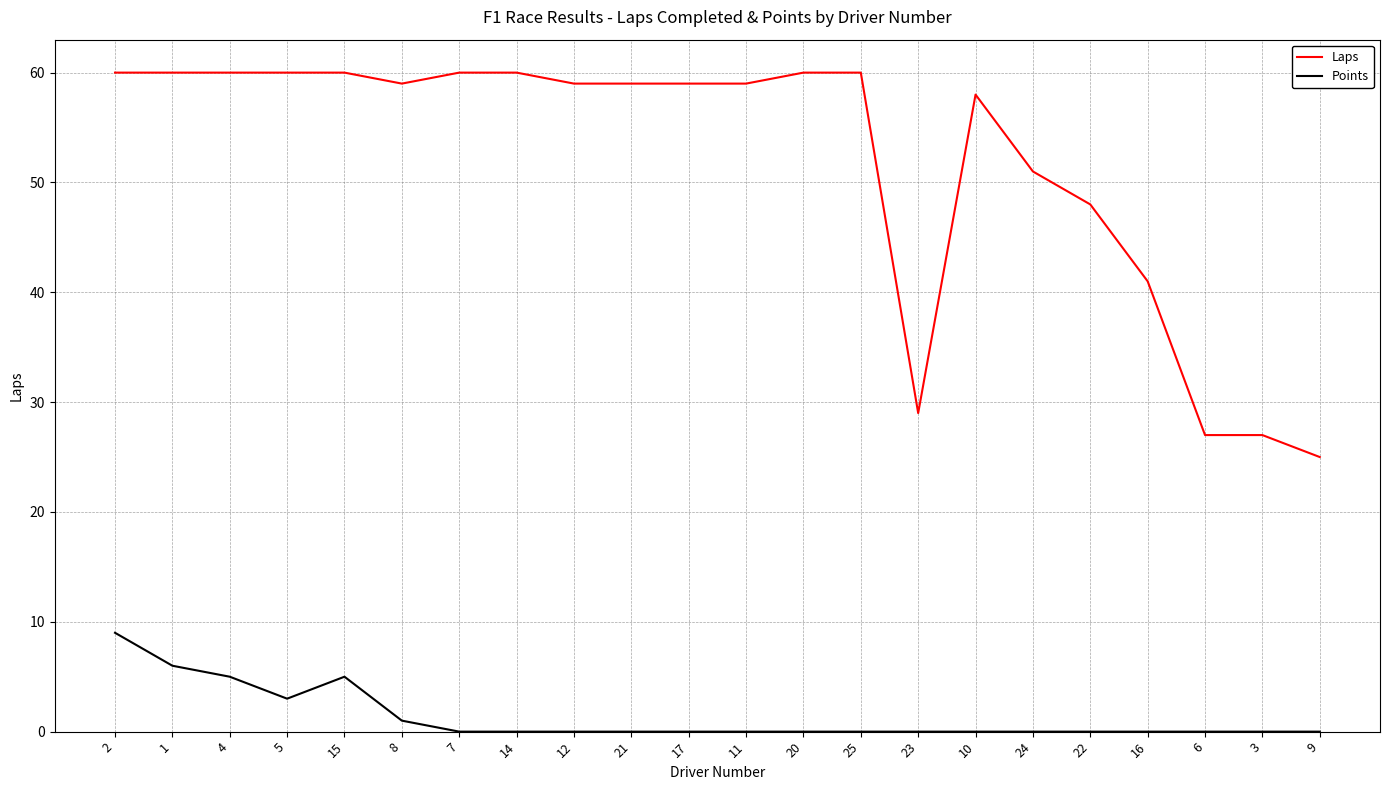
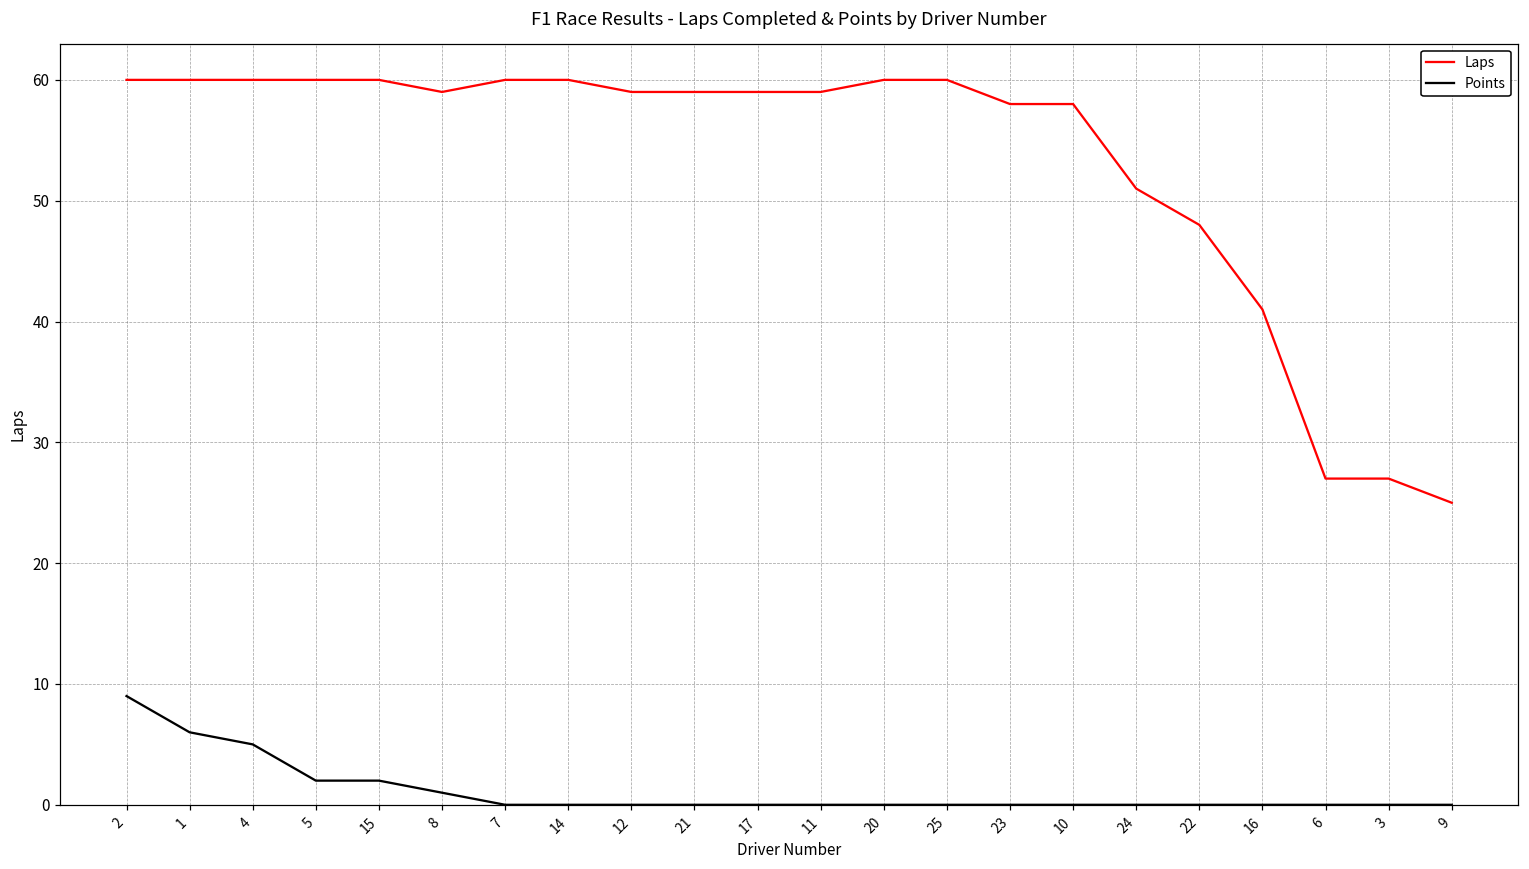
  {
    "Laps": {
      "2": 60,
      "1": 60,
      "4": 60,
      "5": 60,
      "15": 60,
      "8": 59,
      "7": 60,
      "14": 60,
      "12": 59,
      "21": 59,
      "17": 59,
      "11": 59,
      "20": 60,
      "25": 60,
-     "23": 29,
+     "23": 58,
      "10": 58,
      "24": 51,
      "22": 48,
      "16": 41,
      "6": 27,
      "3": 27,
      "9": 25
    },
    "Points": {
      "2": 9,
      "1": 6,
      "4": 5,
-     "5": 3,
-     "15": 5,
+     "5": 2,
+     "15": 2,
      "8": 1,
      "7": 0,
      "14": 0,
      "12": 0,
      "21": 0,
      "17": 0,
      "11": 0,
      "20": 0,
      "25": 0,
      "23": 0,
      "10": 0,
      "24": 0,
      "22": 0,
      "16": 0,
      "6": 0,
      "3": 0,
      "9": 0
    }
  }
